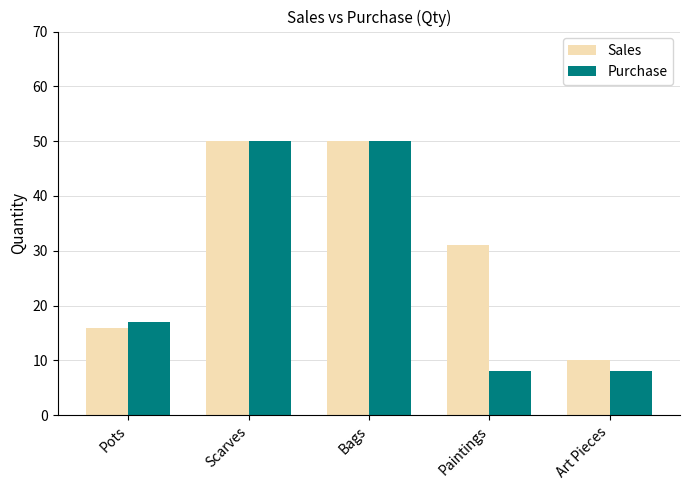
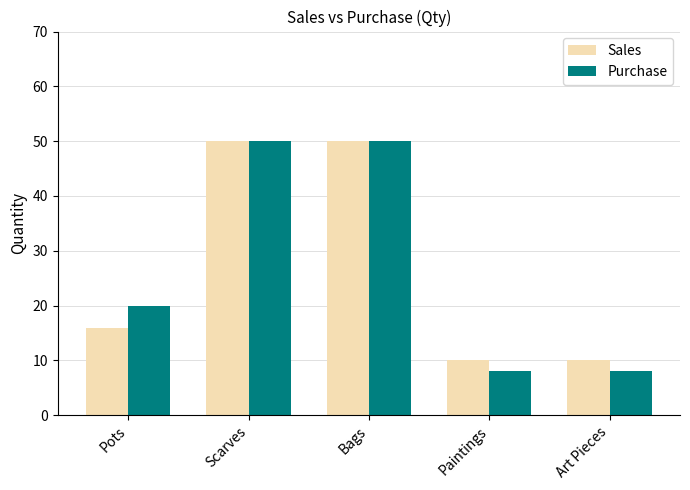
  {
    "Sales": {
      "Pots": 16,
      "Scarves": 50,
      "Bags": 50,
-     "Paintings": 31,
+     "Paintings": 10,
      "Art Pieces": 10
    },
    "Purchase": {
-     "Pots": 17,
+     "Pots": 20,
      "Scarves": 50,
      "Bags": 50,
      "Paintings": 8,
      "Art Pieces": 8
    }
  }
